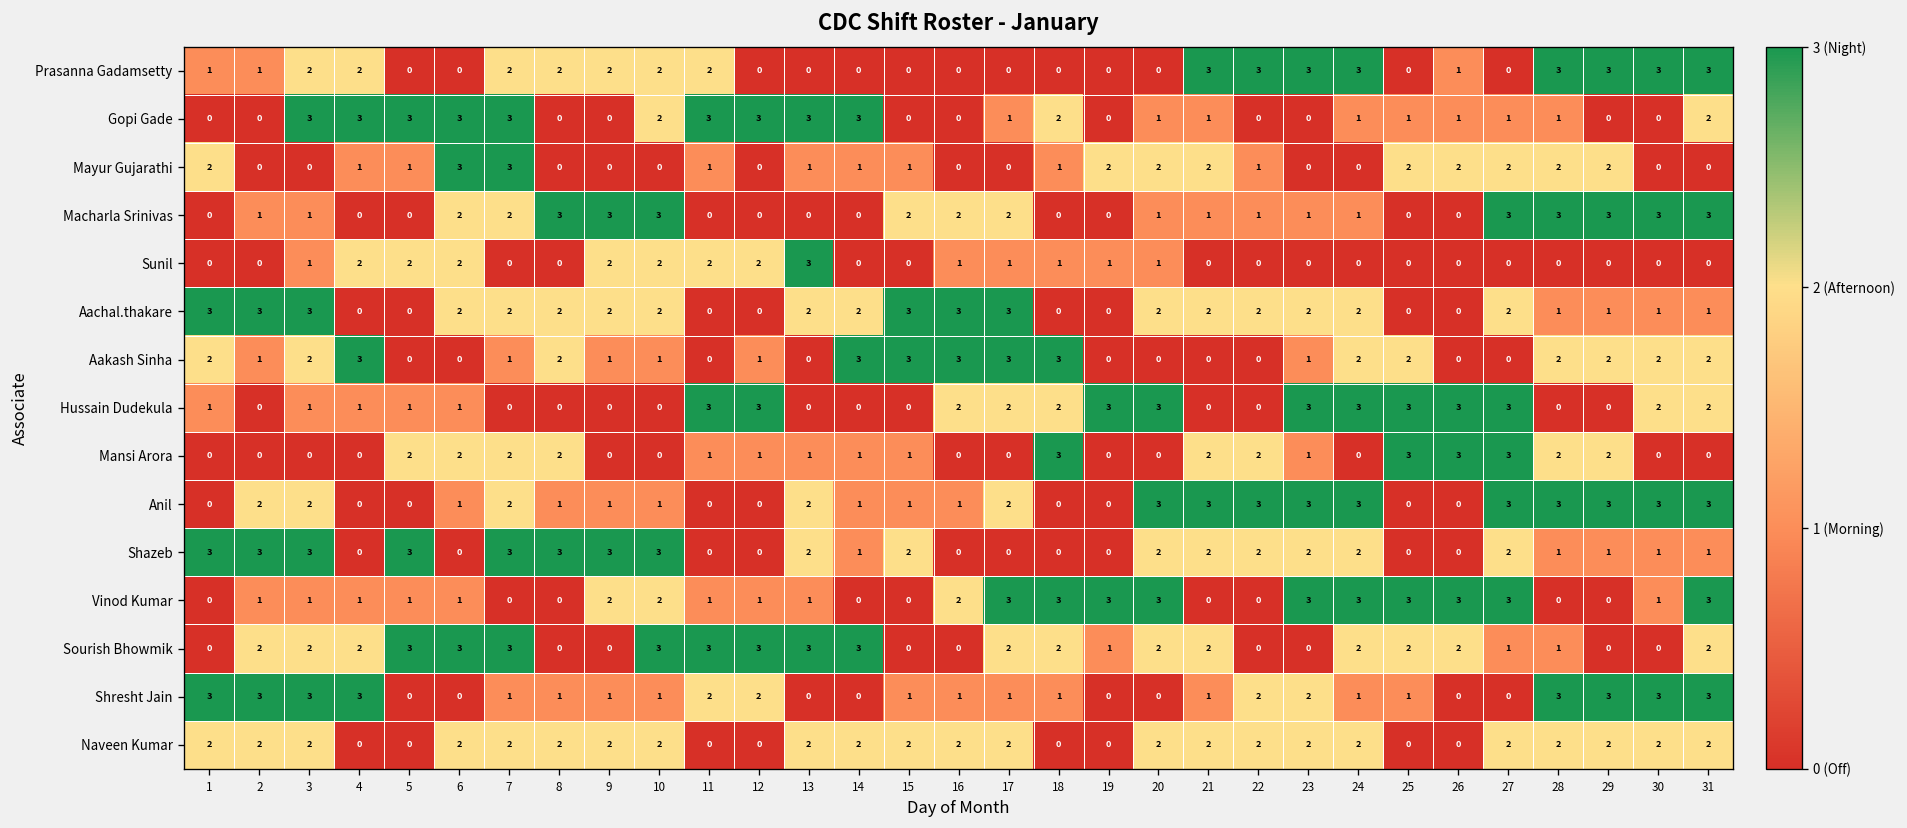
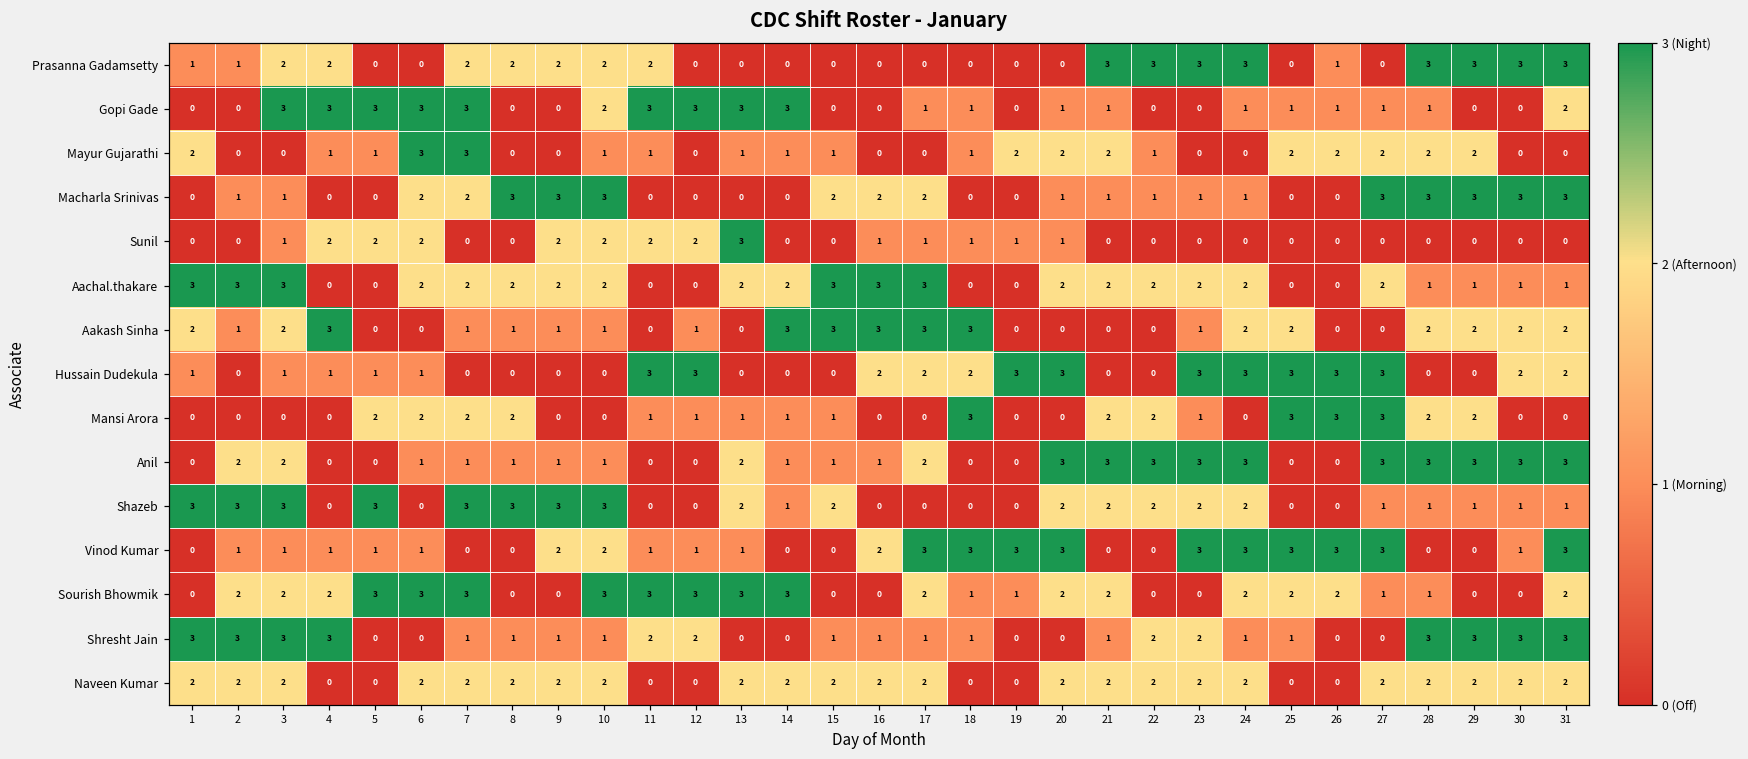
  {
    "Gopi Gade": {
      "1": 0,
      "2": 0,
      "3": 3,
      "4": 3,
      "5": 3,
      "6": 3,
      "7": 3,
      "8": 0,
      "9": 0,
      "10": 2,
      "11": 3,
      "12": 3,
      "13": 3,
      "14": 3,
      "15": 0,
      "16": 0,
      "17": 1,
-     "18": 2,
+     "18": 1,
      "19": 0,
      "20": 1,
      "21": 1,
      "22": 0,
      "23": 0,
      "24": 1,
      "25": 1,
      "26": 1,
      "27": 1,
      "28": 1,
      "29": 0,
      "30": 0,
      "31": 2
    },
    "Mayur Gujarathi": {
      "1": 2,
      "2": 0,
      "3": 0,
      "4": 1,
      "5": 1,
      "6": 3,
      "7": 3,
      "8": 0,
      "9": 0,
-     "10": 0,
+     "10": 1,
      "11": 1,
      "12": 0,
      "13": 1,
      "14": 1,
      "15": 1,
      "16": 0,
      "17": 0,
      "18": 1,
      "19": 2,
      "20": 2,
      "21": 2,
      "22": 1,
      "23": 0,
      "24": 0,
      "25": 2,
      "26": 2,
      "27": 2,
      "28": 2,
      "29": 2,
      "30": 0,
      "31": 0
    },
    "Aakash Sinha": {
      "1": 2,
      "2": 1,
      "3": 2,
      "4": 3,
      "5": 0,
      "6": 0,
      "7": 1,
-     "8": 2,
+     "8": 1,
      "9": 1,
      "10": 1,
      "11": 0,
      "12": 1,
      "13": 0,
      "14": 3,
      "15": 3,
      "16": 3,
      "17": 3,
      "18": 3,
      "19": 0,
      "20": 0,
      "21": 0,
      "22": 0,
      "23": 1,
      "24": 2,
      "25": 2,
      "26": 0,
      "27": 0,
      "28": 2,
      "29": 2,
      "30": 2,
      "31": 2
    },
    "Anil": {
      "1": 0,
      "2": 2,
      "3": 2,
      "4": 0,
      "5": 0,
      "6": 1,
-     "7": 2,
+     "7": 1,
      "8": 1,
      "9": 1,
      "10": 1,
      "11": 0,
      "12": 0,
      "13": 2,
      "14": 1,
      "15": 1,
      "16": 1,
      "17": 2,
      "18": 0,
      "19": 0,
      "20": 3,
      "21": 3,
      "22": 3,
      "23": 3,
      "24": 3,
      "25": 0,
      "26": 0,
      "27": 3,
      "28": 3,
      "29": 3,
      "30": 3,
      "31": 3
    },
    "Shazeb": {
      "1": 3,
      "2": 3,
      "3": 3,
      "4": 0,
      "5": 3,
      "6": 0,
      "7": 3,
      "8": 3,
      "9": 3,
      "10": 3,
      "11": 0,
      "12": 0,
      "13": 2,
      "14": 1,
      "15": 2,
      "16": 0,
      "17": 0,
      "18": 0,
      "19": 0,
      "20": 2,
      "21": 2,
      "22": 2,
      "23": 2,
      "24": 2,
      "25": 0,
      "26": 0,
-     "27": 2,
+     "27": 1,
      "28": 1,
      "29": 1,
      "30": 1,
      "31": 1
    },
    "Sourish Bhowmik": {
      "1": 0,
      "2": 2,
      "3": 2,
      "4": 2,
      "5": 3,
      "6": 3,
      "7": 3,
      "8": 0,
      "9": 0,
      "10": 3,
      "11": 3,
      "12": 3,
      "13": 3,
      "14": 3,
      "15": 0,
      "16": 0,
      "17": 2,
-     "18": 2,
+     "18": 1,
      "19": 1,
      "20": 2,
      "21": 2,
      "22": 0,
      "23": 0,
      "24": 2,
      "25": 2,
      "26": 2,
      "27": 1,
      "28": 1,
      "29": 0,
      "30": 0,
      "31": 2
    }
  }
